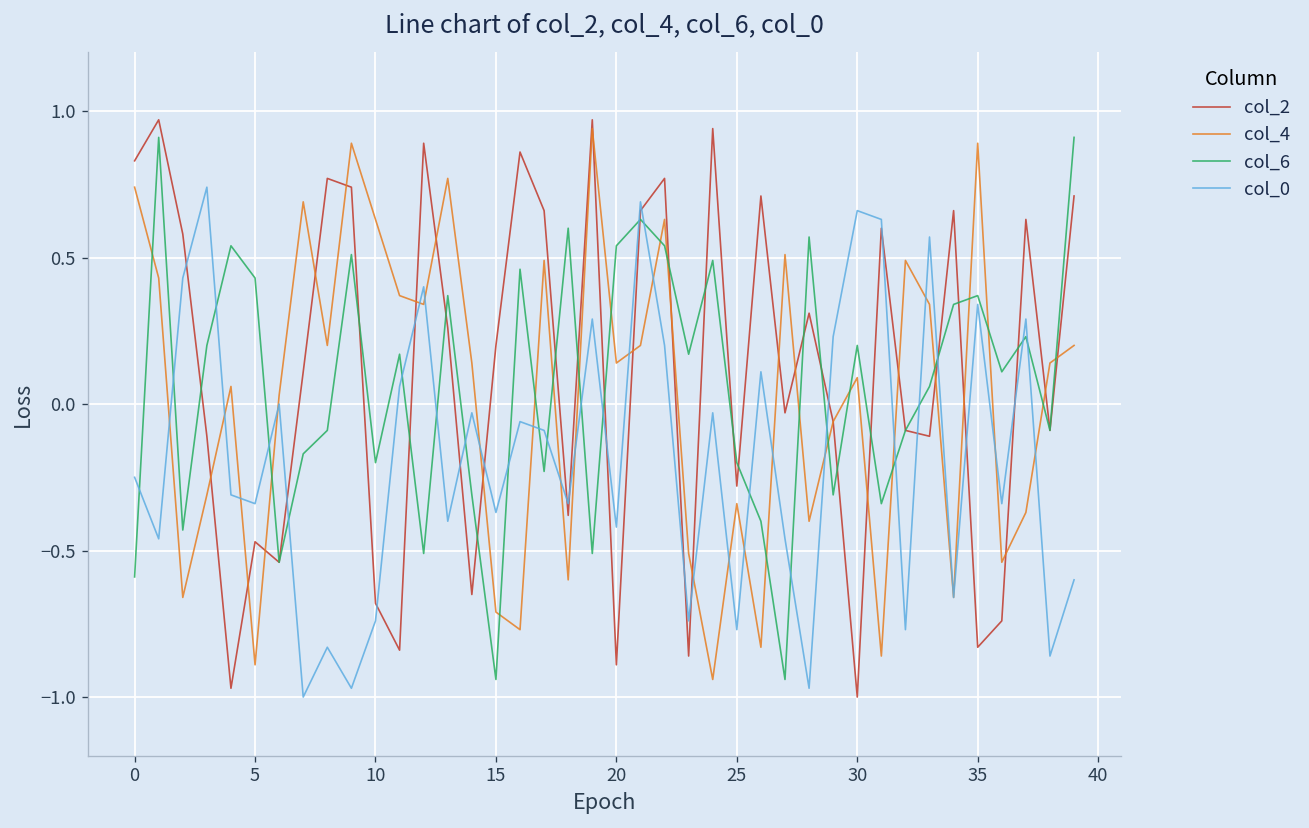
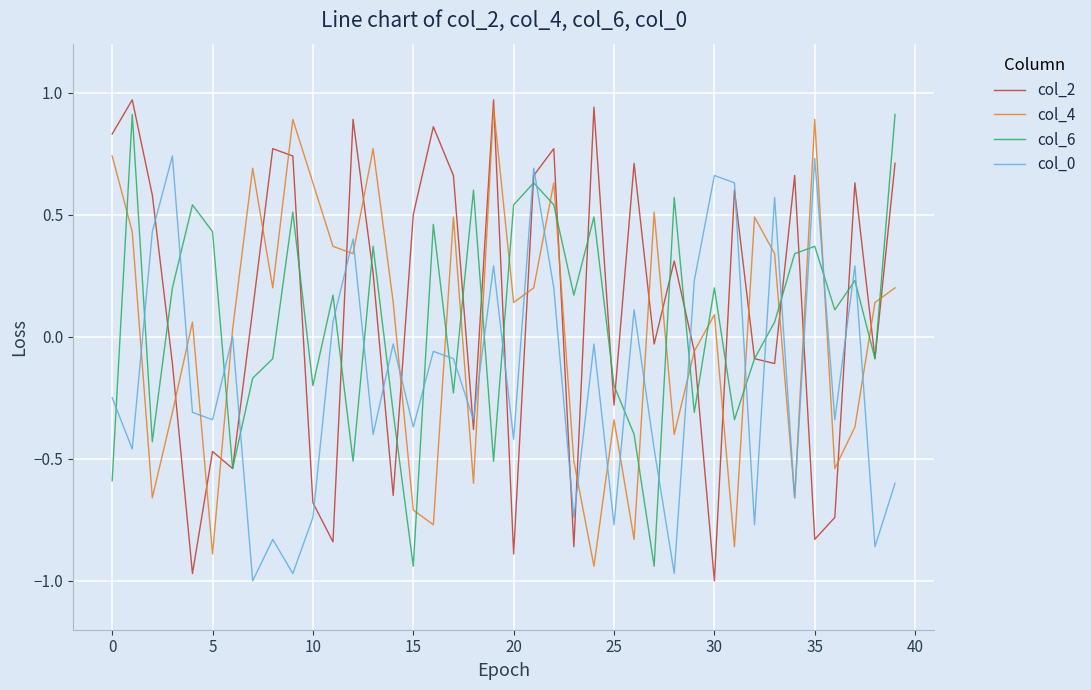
  {
    "col_2": {
      "0": 0.83,
      "5": -0.47,
      "10": -0.68,
-     "15": 0.2,
+     "15": 0.5,
      "20": -0.9,
      "25": -0.28,
      "30": -1.0,
      "35": -0.83
    },
    "col_4": {
      "0": 0.74,
      "5": -0.89,
      "10": 0.63,
      "15": -0.71,
      "20": 0.14,
      "25": -0.34,
      "30": 0.09,
      "35": 0.89
    },
    "col_6": {
      "0": -0.59,
      "5": 0.43,
      "10": -0.20,
      "15": -0.94,
      "20": 0.54,
      "25": -0.20,
      "30": 0.20,
      "35": 0.37
    },
    "col_0": {
      "0": -0.25,
      "5": -0.34,
      "10": -0.74,
      "15": -0.37,
      "20": -0.42,
      "25": -0.77,
      "30": 0.66,
-     "35": 0.34
+     "35": 0.73
    }
  }
